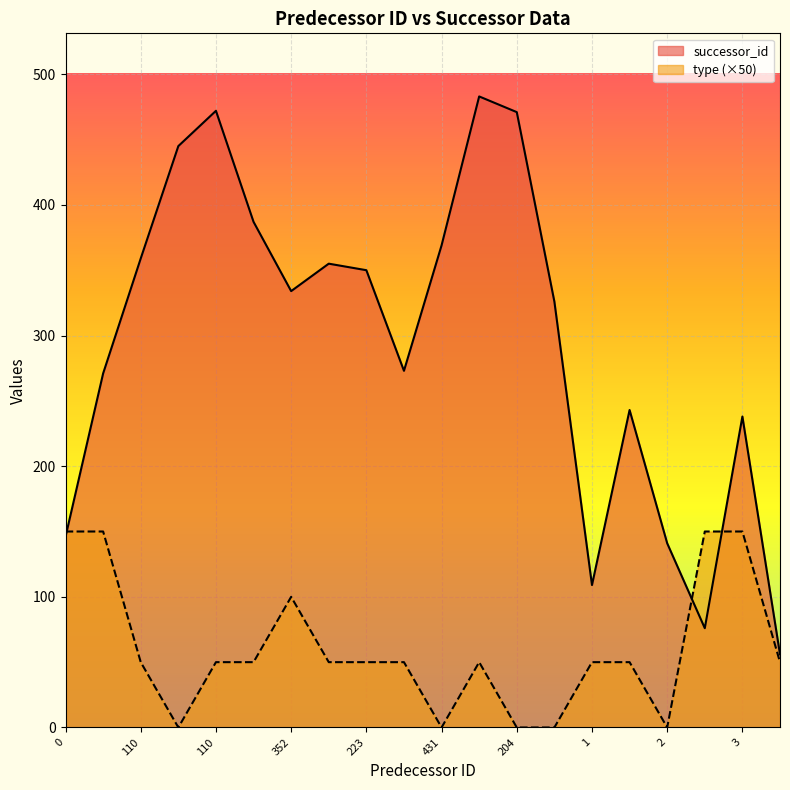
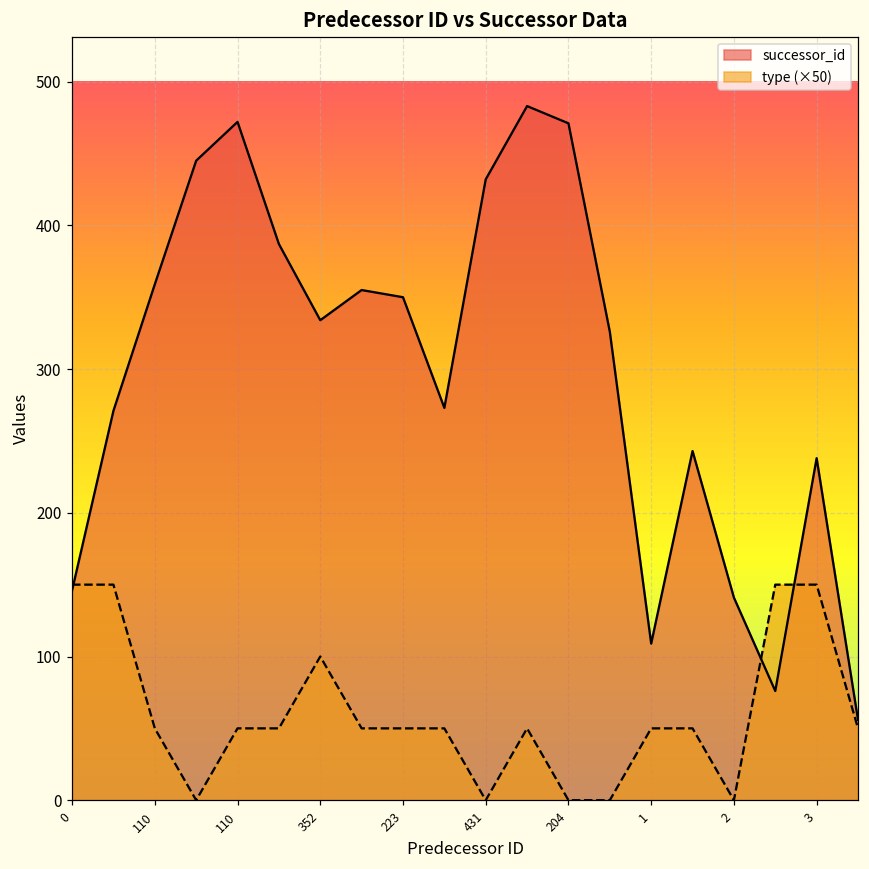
  {
    "successor_id": {
      "0": 146,
      "352": 334,
      "223": 350,
-     "431": 369,
+     "431": 432,
      "204": 471,
      "2": 141
    },
    "type (×50)": {
      "0": 150,
      "352": 100,
      "223": 50,
      "431": 0,
      "204": 0,
      "2": 0
    }
  }
